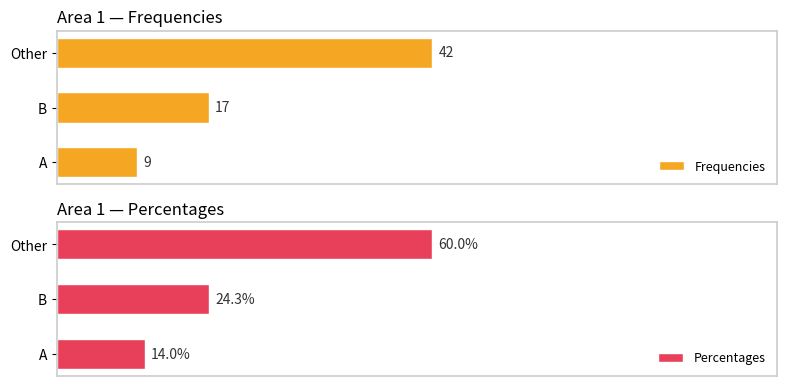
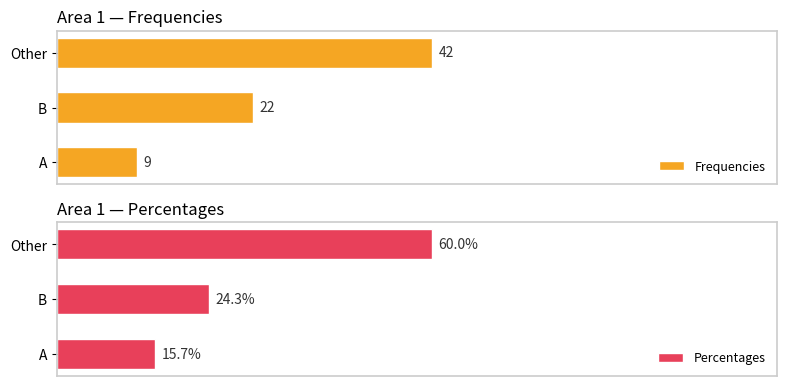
  {
    "Area 1 — Frequencies": {
      "Other": "42",
-     "B": "17",
+     "B": "22",
      "A": "9"
    },
    "Area 1 — Percentages": {
      "Other": "60.0%",
      "B": "24.3%",
-     "A": "14.0%"
+     "A": "15.7%"
    }
  }
